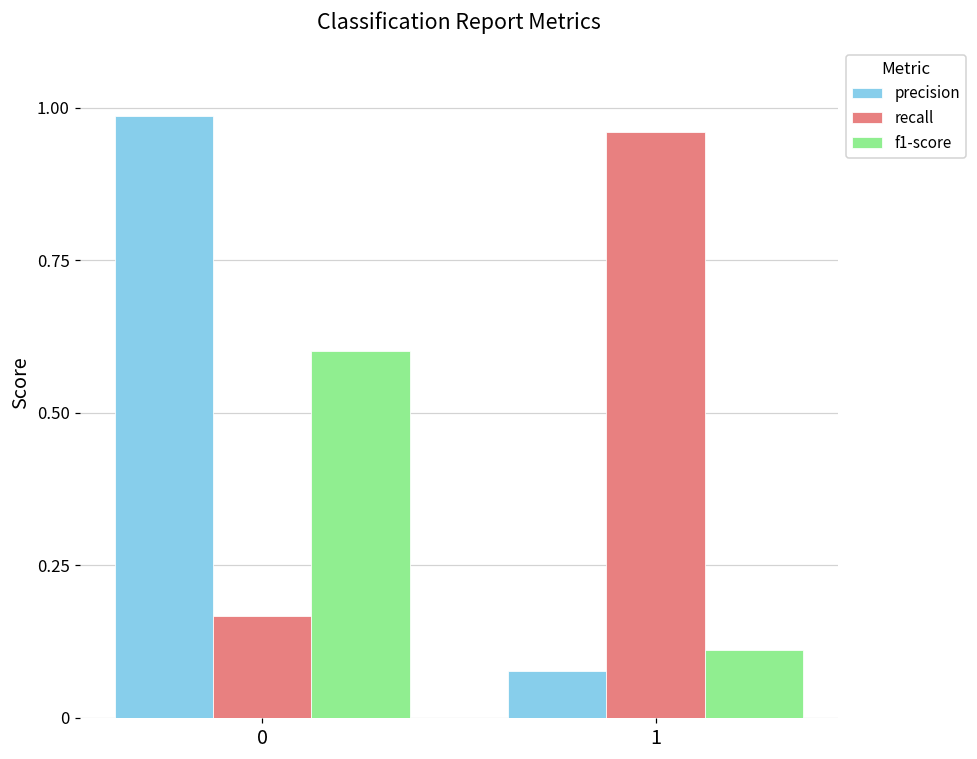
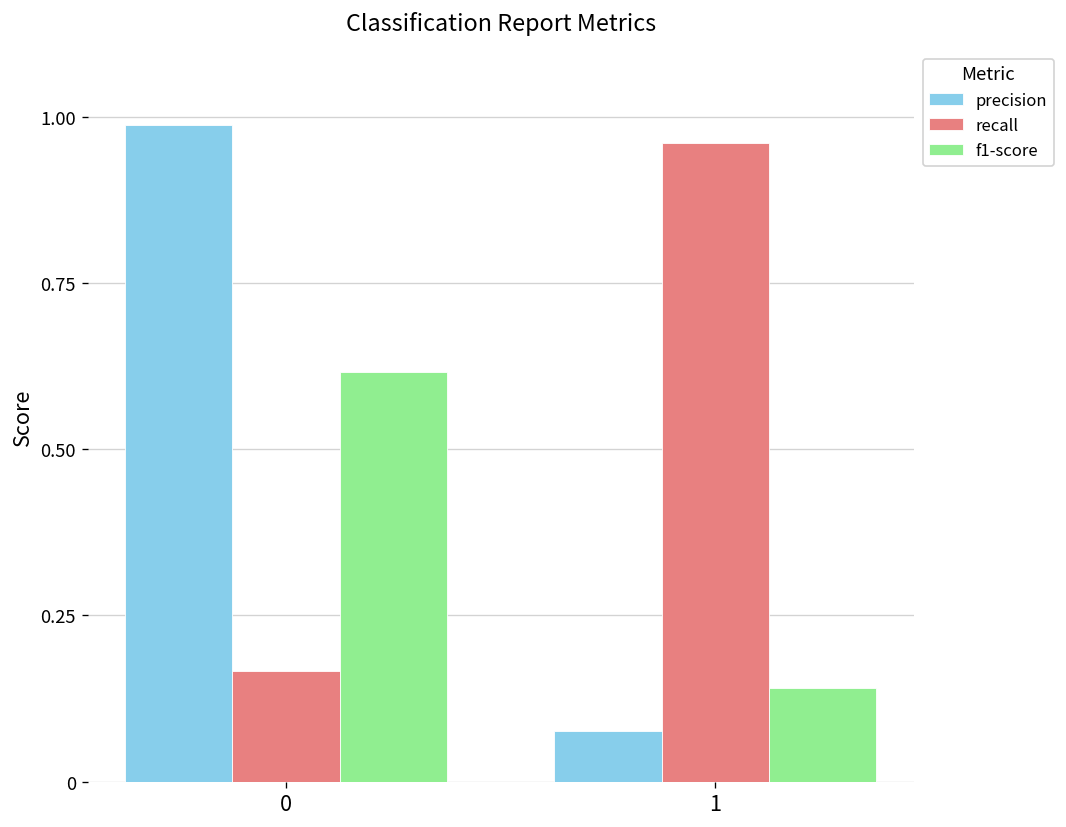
  {
    "precision": {
      "0": 0.99,
      "1": 0.08
    },
    "recall": {
      "0": 0.17,
      "1": 0.96
    },
    "f1-score": {
-     "0": 0.60,
-     "1": 0.11
+     "0": 0.62,
+     "1": 0.14
    }
  }
